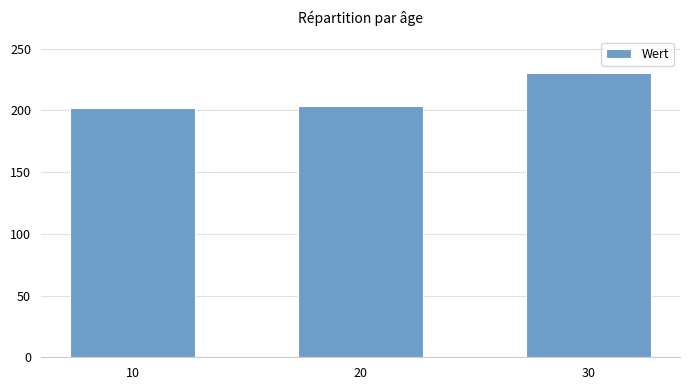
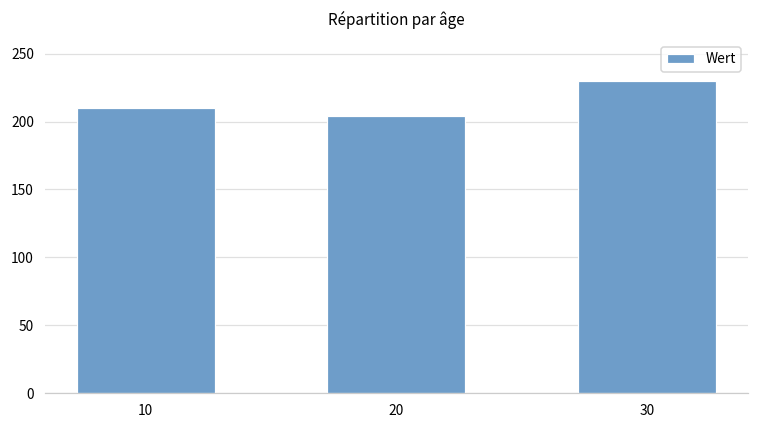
  {
-   "10": 202,
+   "10": 210,
    "20": 204,
    "30": 230
  }
